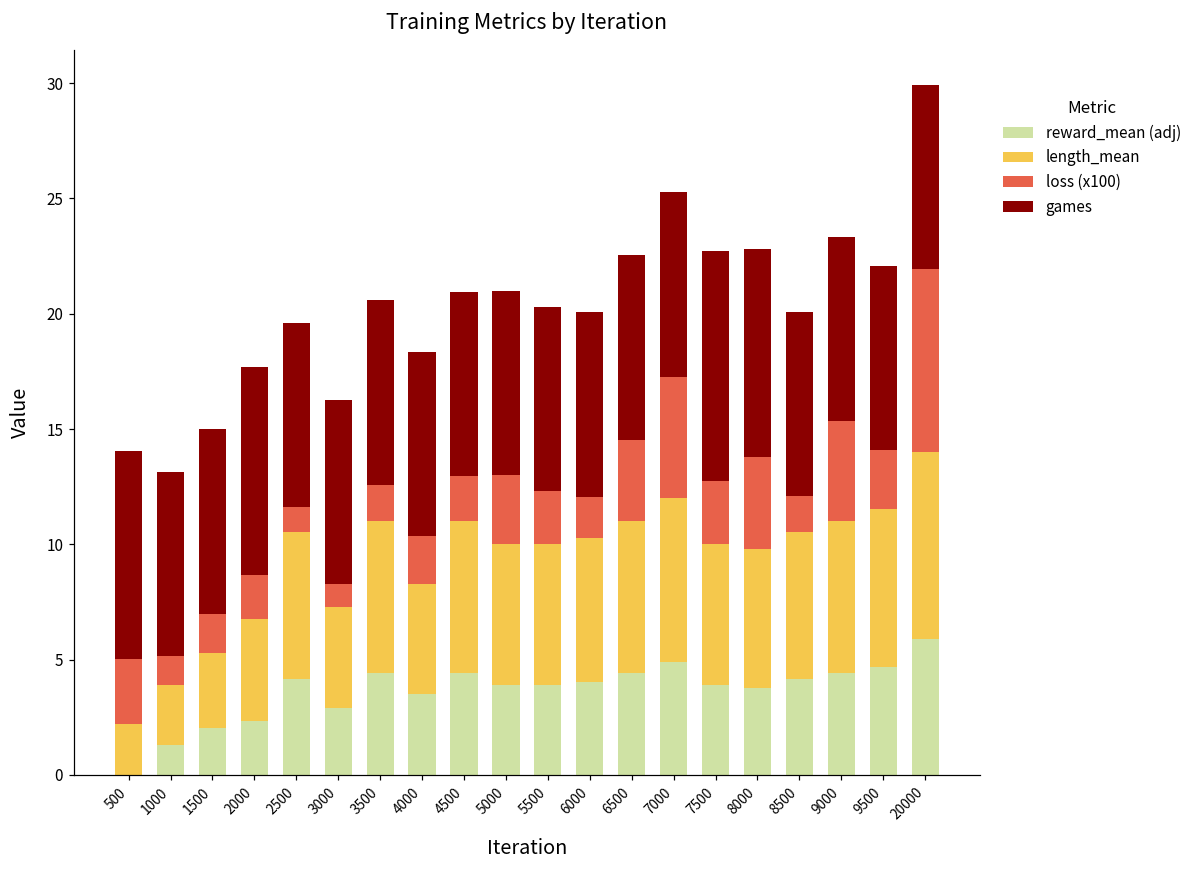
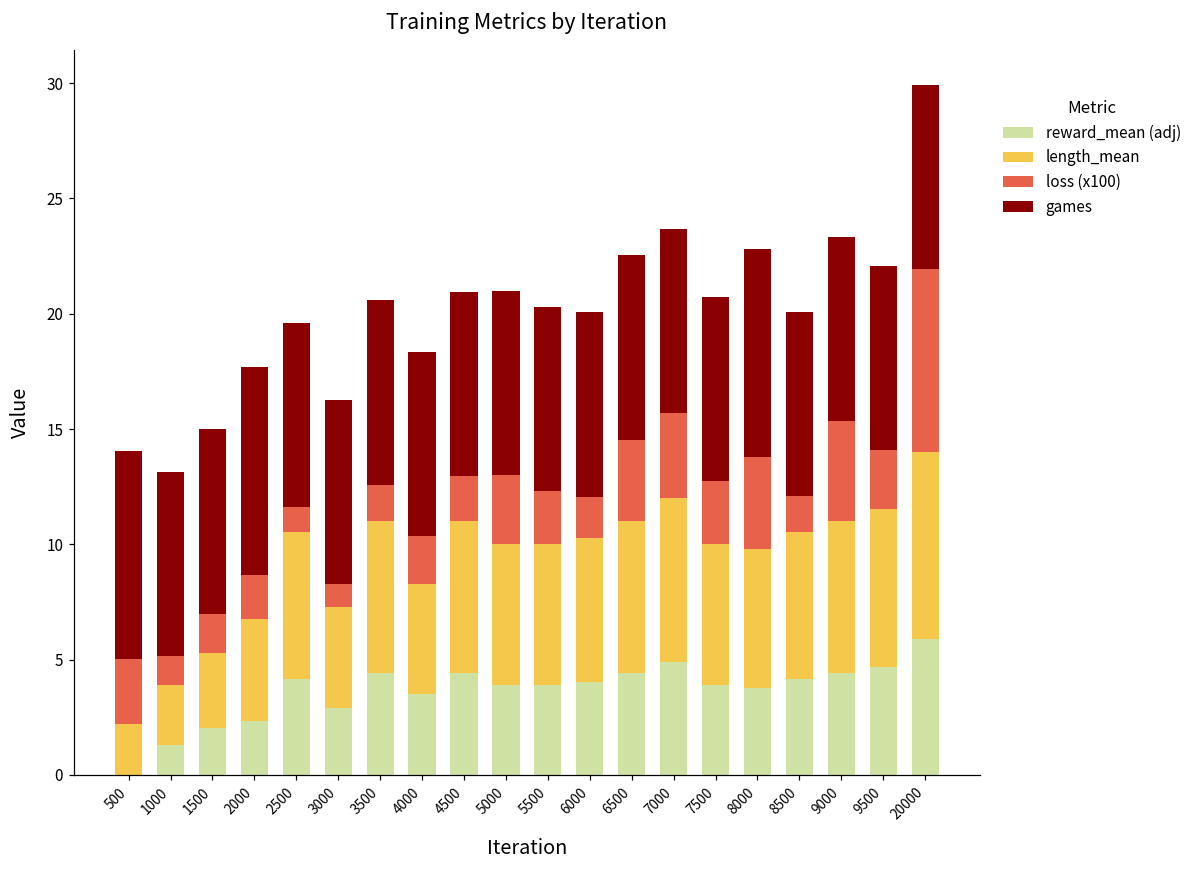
  {
    "reward_mean (adj)": {
      "500": 0.0,
      "1000": 1.3,
      "1500": 2.0,
      "2000": 2.3,
      "2500": 4.2,
      "3000": 2.9,
      "3500": 4.4,
      "4000": 3.5,
      "4500": 4.4,
      "5000": 3.9,
      "5500": 3.9,
      "6000": 4.0,
      "6500": 4.4,
      "7000": 4.9,
      "7500": 3.9,
      "8000": 3.8,
      "8500": 4.2,
      "9000": 4.4,
      "9500": 4.7,
      "20000": 5.9
    },
    "length_mean": {
      "500": 2.2,
      "1000": 2.6,
      "1500": 3.3,
      "2000": 4.4,
      "2500": 6.4,
      "3000": 4.4,
      "3500": 6.6,
      "4000": 4.8,
      "4500": 6.6,
      "5000": 6.1,
      "5500": 6.1,
      "6000": 6.3,
      "6500": 6.6,
      "7000": 7.1,
      "7500": 6.1,
      "8000": 6.0,
      "8500": 6.4,
      "9000": 6.6,
      "9500": 6.9,
      "20000": 8.1
    },
    "loss (x100)": {
      "500": 2.8,
      "1000": 1.3,
      "1500": 1.7,
      "2000": 1.9,
      "2500": 1.1,
      "3000": 1.0,
      "3500": 1.6,
      "4000": 2.1,
      "4500": 1.9,
      "5000": 3.0,
      "5500": 2.3,
      "6000": 1.8,
      "6500": 3.5,
-     "7000": 5.2,
+     "7000": 3.7,
      "7500": 2.7,
      "8000": 4.0,
      "8500": 1.5,
      "9000": 4.3,
      "9500": 2.5,
      "20000": 7.9
    },
    "games": {
      "500": 9,
      "1000": 8,
      "1500": 8,
      "2000": 9,
      "2500": 8,
      "3000": 8,
      "3500": 8,
      "4000": 8,
      "4500": 8,
      "5000": 8,
      "5500": 8,
      "6000": 8,
      "6500": 8,
      "7000": 8,
-     "7500": 10,
+     "7500": 8,
      "8000": 9,
      "8500": 8,
      "9000": 8,
      "9500": 8,
      "20000": 8
    }
  }
